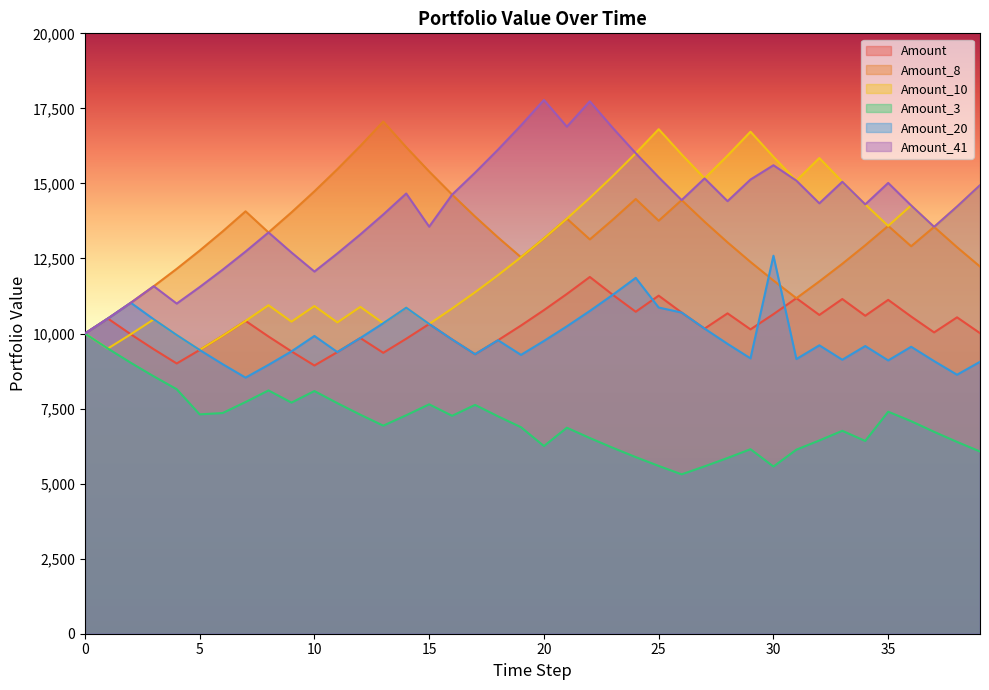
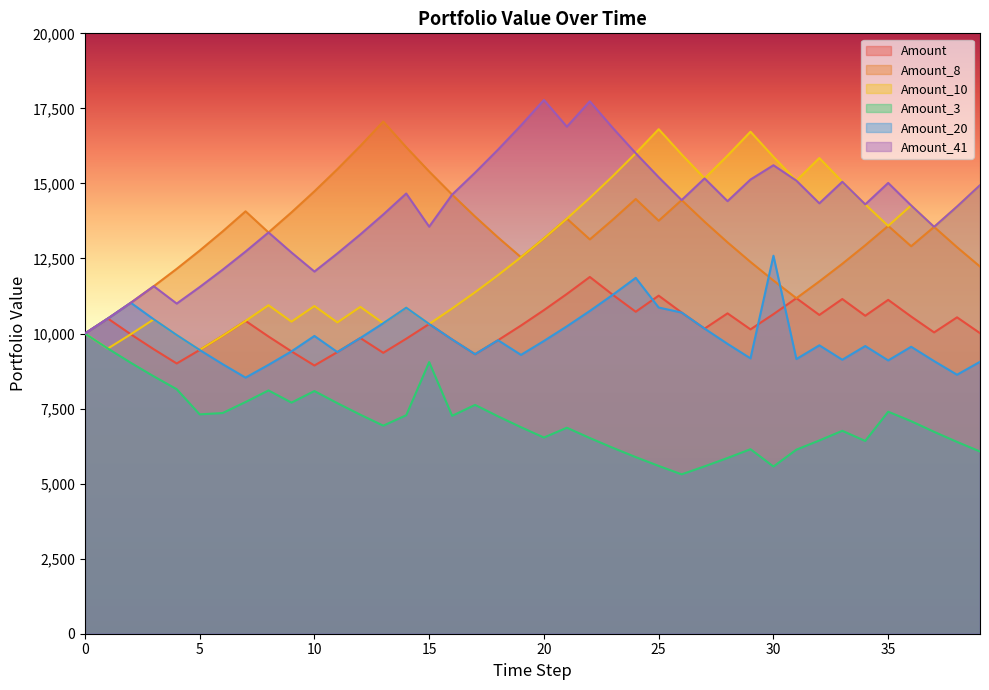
  {
    "Amount_3": {
      "5": "7,300",
      "10": "8,100",
-     "15": "7,600",
-     "20": "6,300",
+     "15": "9,000",
+     "20": "6,500",
      "25": "5,600",
      "30": "5,600",
      "35": "7,400"
    },
    "Amount_20": {
      "10": "9,900",
      "20": "9,800",
      "25": "10,900",
      "30": "12,600",
      "35": "9,100"
    },
    "Amount_41": {
      "5": "11,500",
      "10": "12,100",
      "15": "13,600",
      "20": "17,800",
      "25": "15,200",
      "30": "15,600",
      "35": "15,000"
    }
  }
